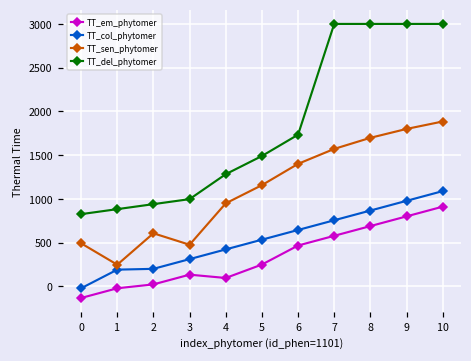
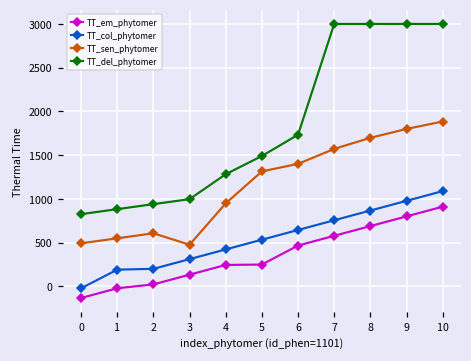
  {
    "TT_em_phytomer": {
      "0": -100,
      "1": 0,
      "2": 0,
      "3": 100,
-     "4": 100,
+     "4": 200,
      "5": 200,
      "6": 500,
      "7": 600,
      "8": 700,
      "9": 800,
      "10": 900
    },
    "TT_col_phytomer": {
      "0": 0,
      "1": 200,
      "2": 200,
      "3": 300,
      "4": 400,
      "5": 500,
      "6": 600,
      "7": 800,
      "8": 900,
      "9": 1000,
      "10": 1100
    },
    "TT_sen_phytomer": {
      "0": 500,
-     "1": 200,
+     "1": 500,
      "2": 600,
      "3": 500,
      "4": 900,
-     "5": 1200,
+     "5": 1300,
      "6": 1400,
      "7": 1600,
      "8": 1700,
      "9": 1800,
      "10": 1900
    },
    "TT_del_phytomer": {
      "0": 800,
      "1": 900,
      "2": 900,
      "3": 1000,
      "4": 1300,
      "5": 1500,
      "6": 1700,
      "7": 3000,
      "8": 3000,
      "9": 3000,
      "10": 3000
    }
  }
